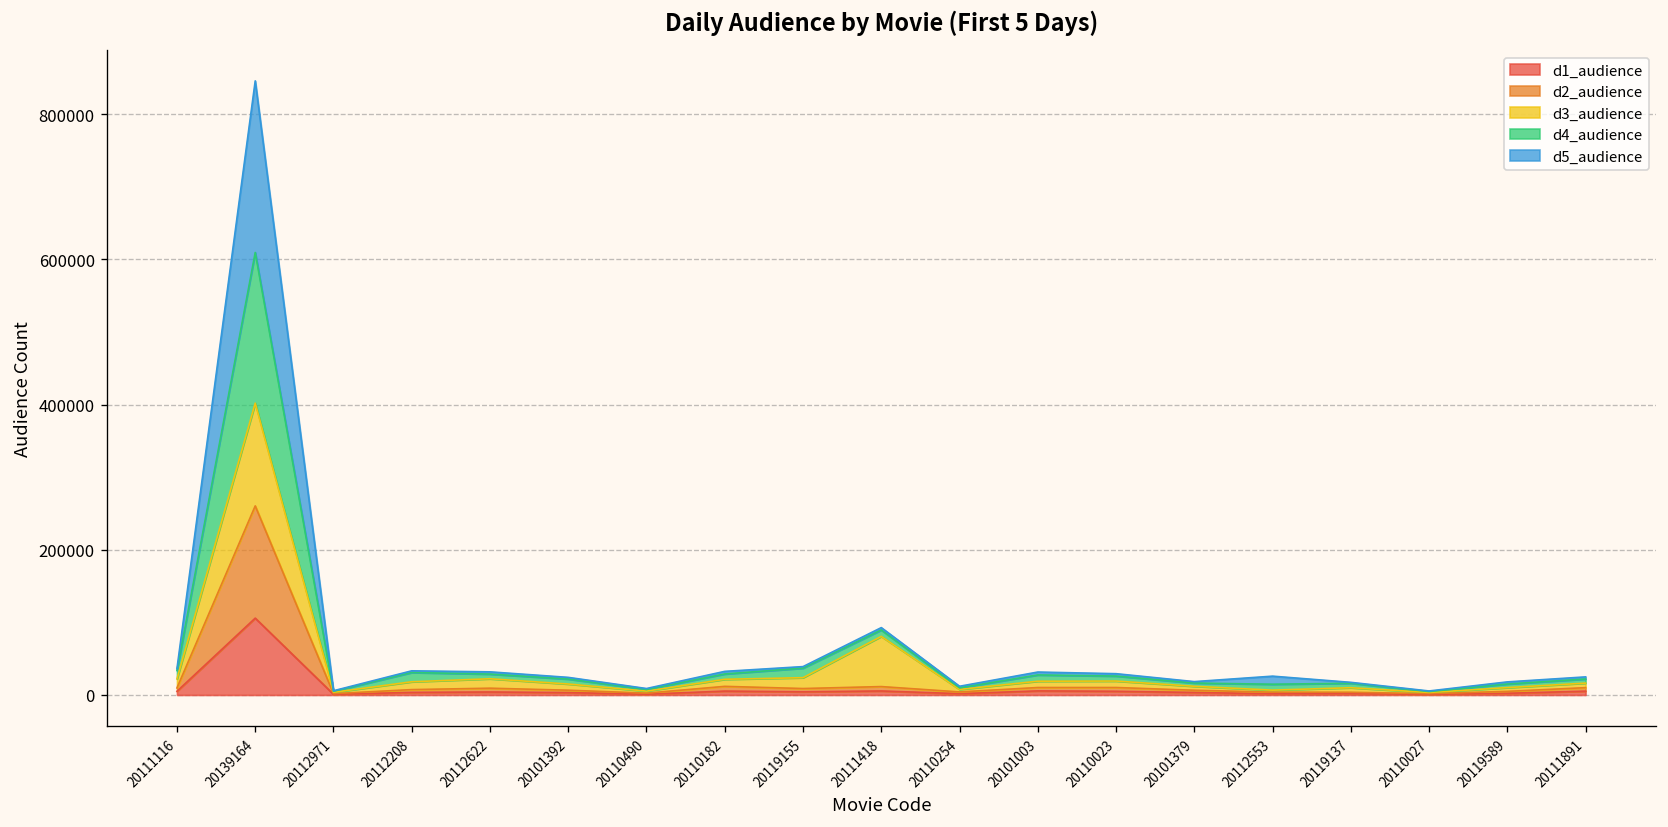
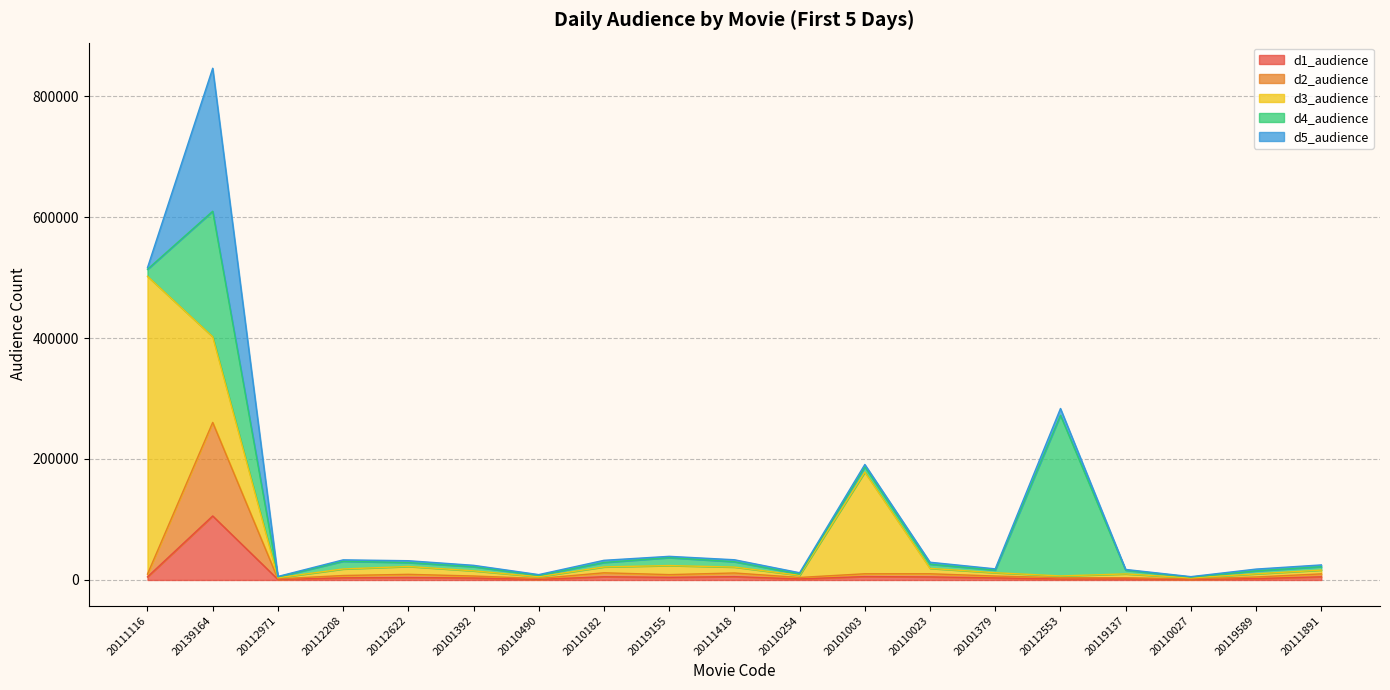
  {
    "d3_audience": {
-     "20111116": 10000,
+     "20111116": 490000,
      "20139164": 140000,
      "20112208": 10000,
      "20112622": 10000,
      "20101392": 10000,
      "20110182": 10000,
      "20119155": 10000,
-     "20111418": 70000,
-     "20101003": 10000,
+     "20111418": 10000,
+     "20101003": 170000,
      "20110023": 10000,
      "20101379": 10000,
      "20119137": 10000,
      "20119589": 10000,
      "20111891": 10000
    },
    "d4_audience": {
      "20139164": 210000,
-     "20112553": 10000
+     "20112553": 270000
    },
    "d5_audience": {
      "20139164": 240000,
      "20112553": 10000
    }
  }
